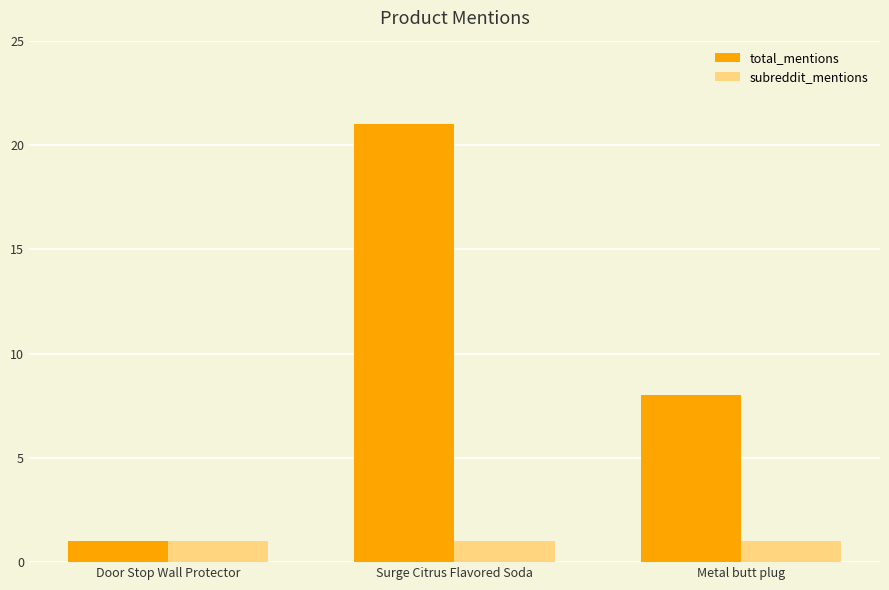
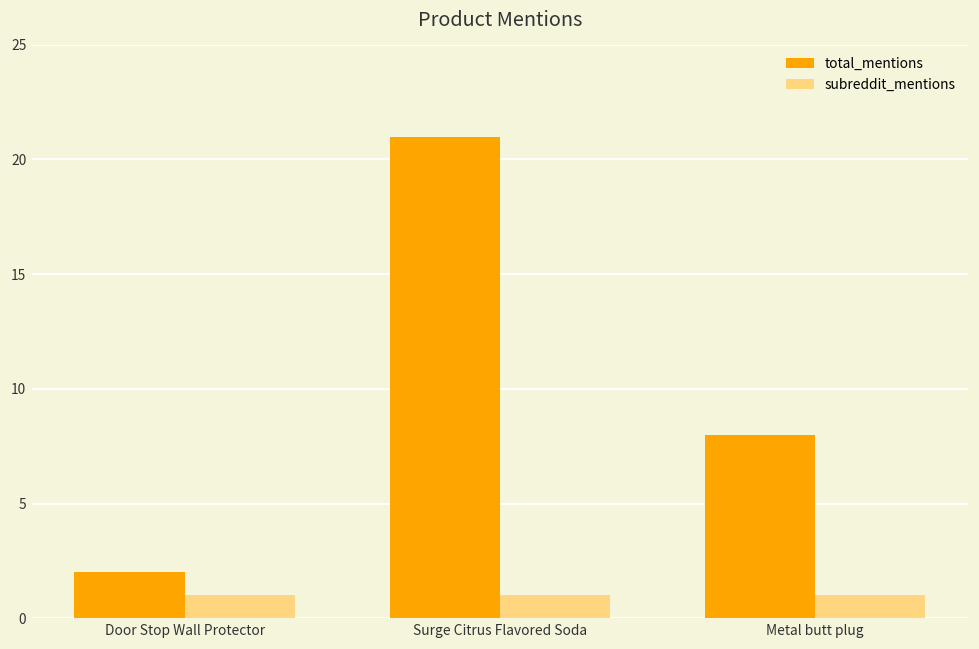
  {
    "total_mentions": {
-     "Door Stop Wall Protector": 1,
+     "Door Stop Wall Protector": 2,
      "Surge Citrus Flavored Soda": 21,
      "Metal butt plug": 8
    },
    "subreddit_mentions": {
      "Door Stop Wall Protector": 1,
      "Surge Citrus Flavored Soda": 1,
      "Metal butt plug": 1
    }
  }
